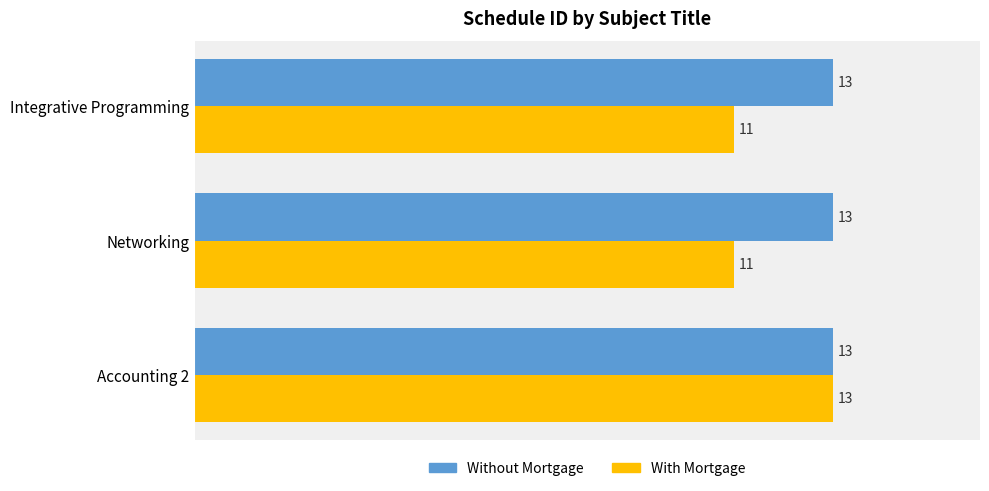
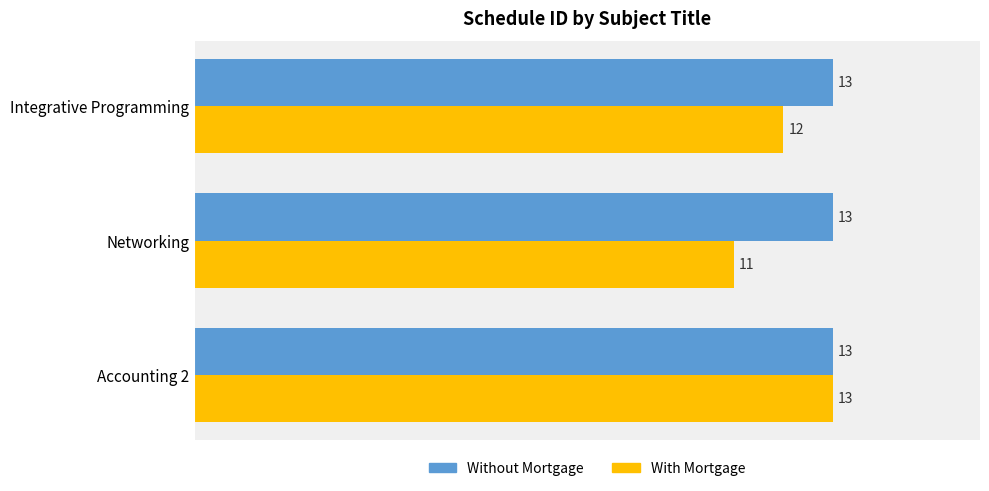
  {
    "Without Mortgage": {
      "Integrative Programming": 13,
      "Networking": 13,
      "Accounting 2": 13
    },
    "With Mortgage": {
-     "Integrative Programming": 11,
+     "Integrative Programming": 12,
      "Networking": 11,
      "Accounting 2": 13
    }
  }
